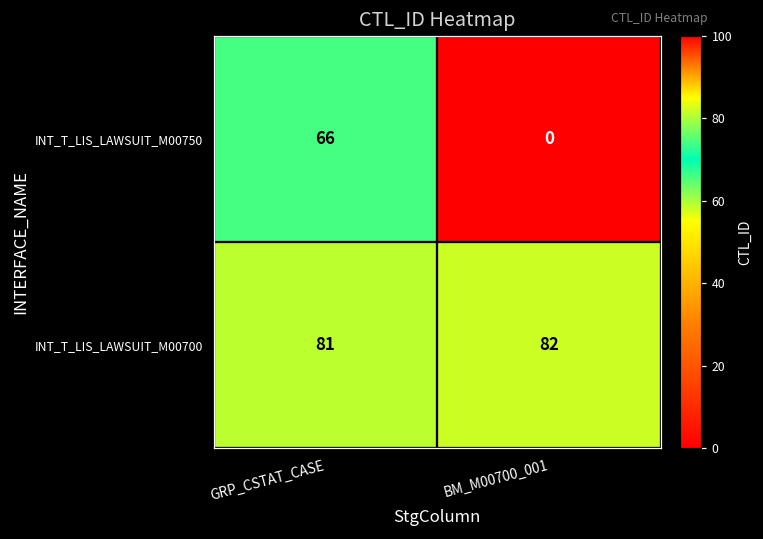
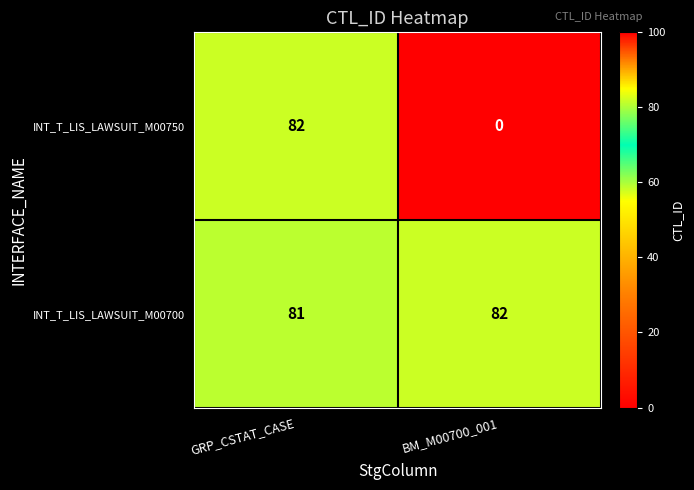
  {
    "INT_T_LIS_LAWSUIT_M00750": {
-     "GRP_CSTAT_CASE": 66,
+     "GRP_CSTAT_CASE": 82,
      "BM_M00700_001": 0
    },
    "INT_T_LIS_LAWSUIT_M00700": {
      "GRP_CSTAT_CASE": 81,
      "BM_M00700_001": 82
    }
  }
